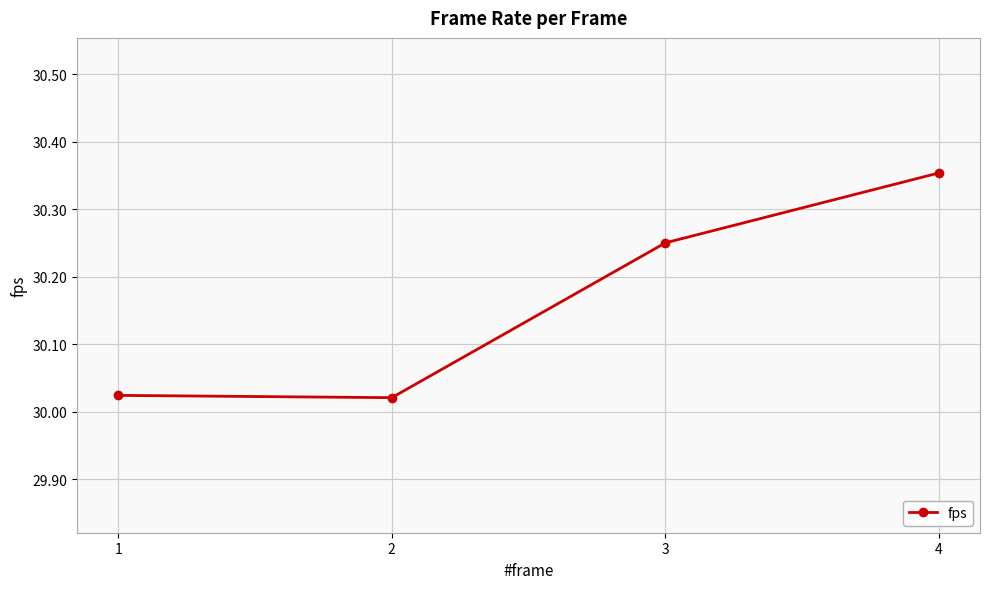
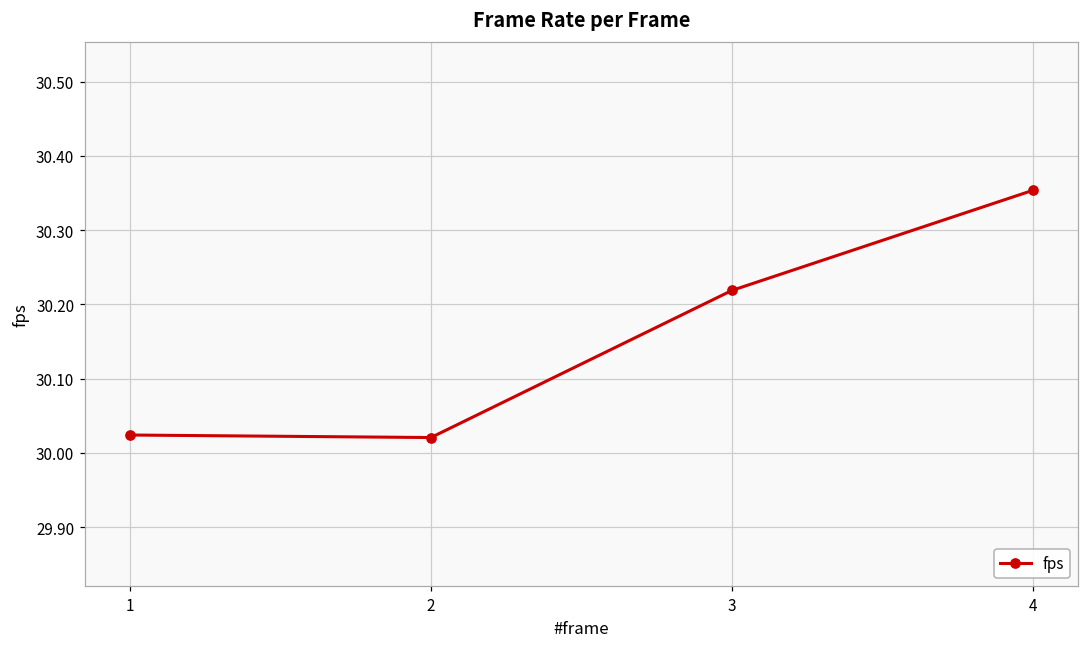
  {
    "1": 30.02,
    "2": 30.02,
-   "3": 30.25,
+   "3": 30.22,
    "4": 30.35
  }
